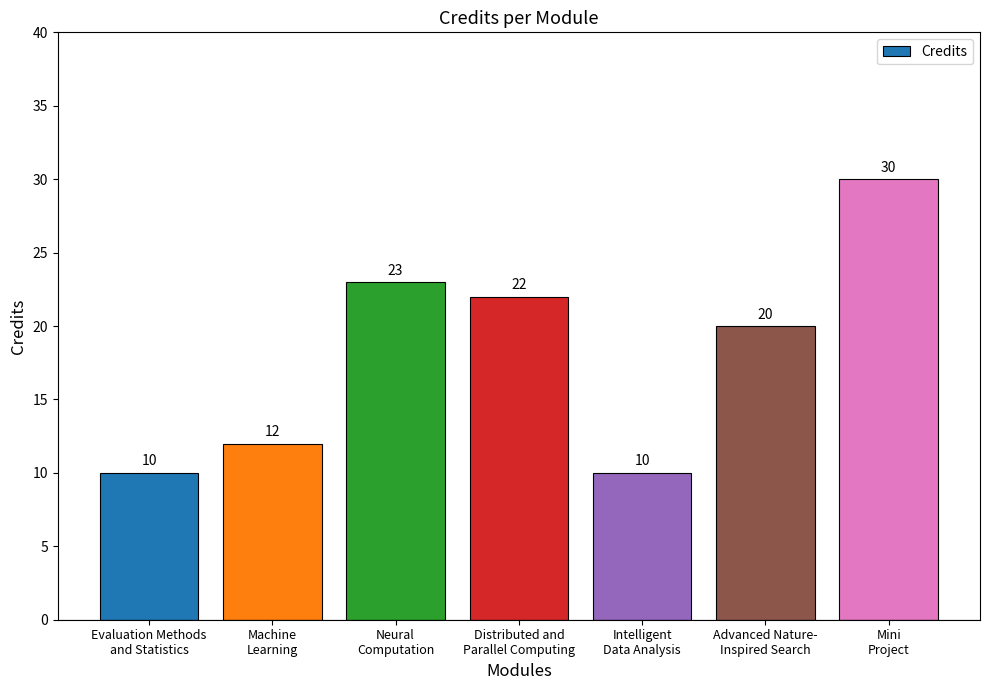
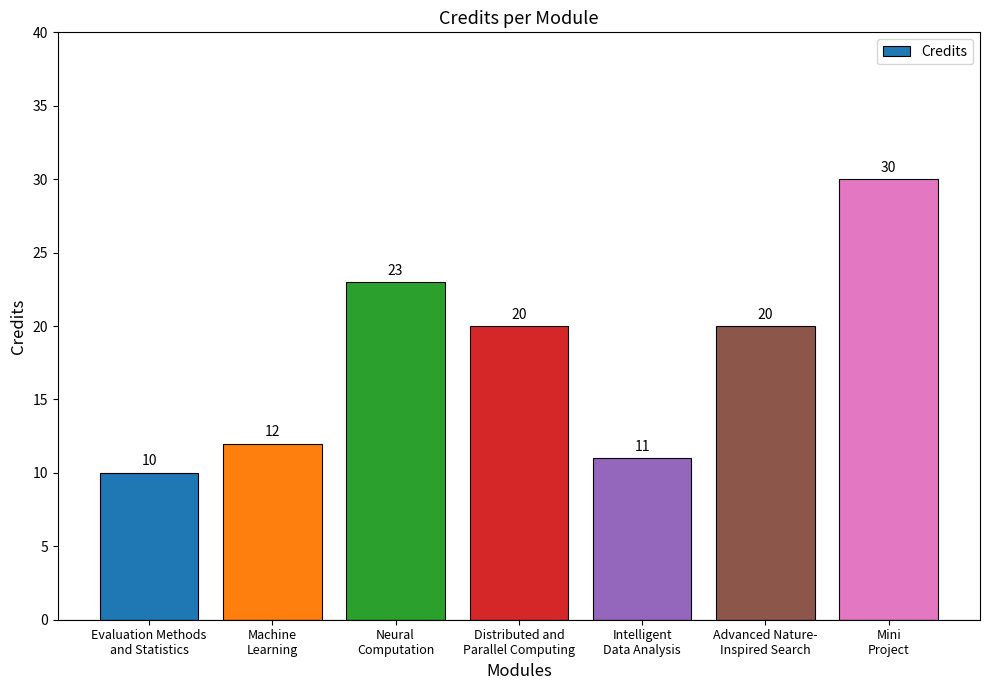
  {
    "Evaluation Methods and Statistics": 10,
    "Machine Learning": 12,
    "Neural Computation": 23,
-   "Distributed and Parallel Computing": 22,
-   "Intelligent Data Analysis": 10,
+   "Distributed and Parallel Computing": 20,
+   "Intelligent Data Analysis": 11,
    "Advanced Nature- Inspired Search": 20,
    "Mini Project": 30
  }
